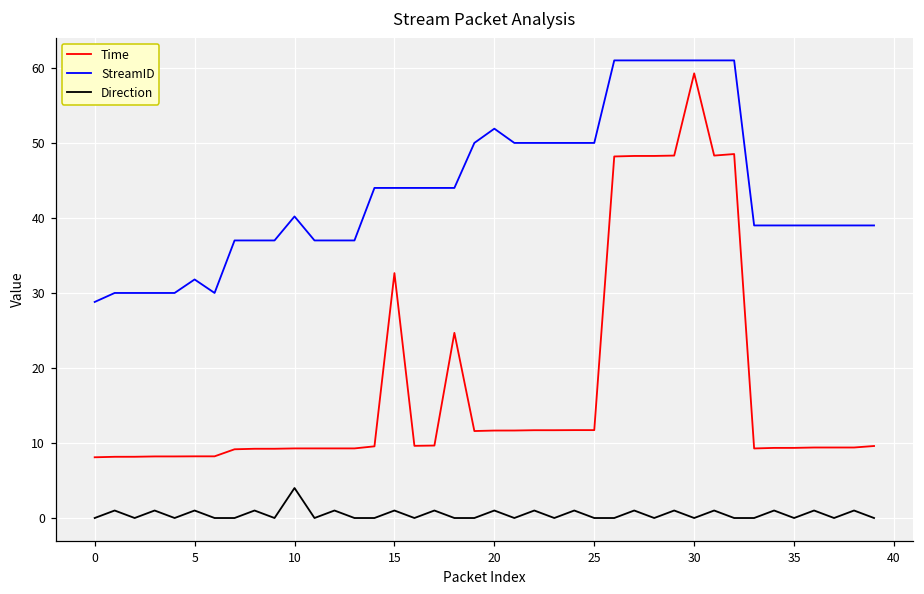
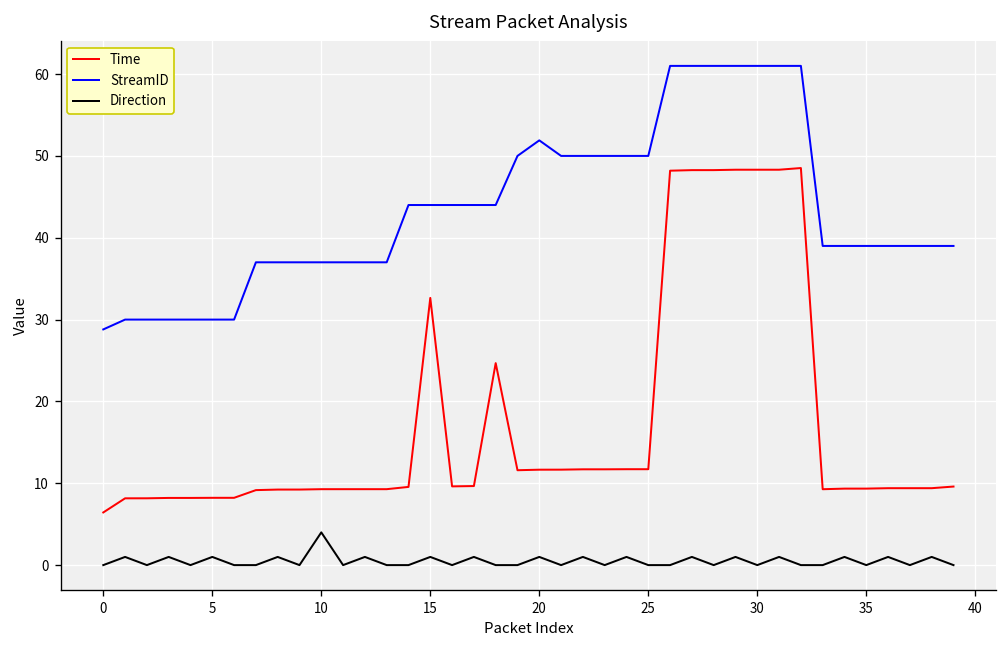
  {
    "Time": {
-     "0": 8,
+     "0": 6,
      "5": 8,
      "10": 9,
      "15": 33,
      "20": 12,
      "25": 12,
-     "30": 59,
+     "30": 48,
      "35": 9
    },
    "StreamID": {
      "0": 29,
-     "5": 32,
-     "10": 40,
+     "5": 30,
+     "10": 37,
      "15": 44,
      "20": 52,
      "25": 50,
      "30": 61,
      "35": 39
    },
    "Direction": {
      "0": 0,
      "5": 1,
      "10": 4,
      "15": 1,
      "20": 1,
      "25": 0,
      "30": 0,
      "35": 0
    }
  }
